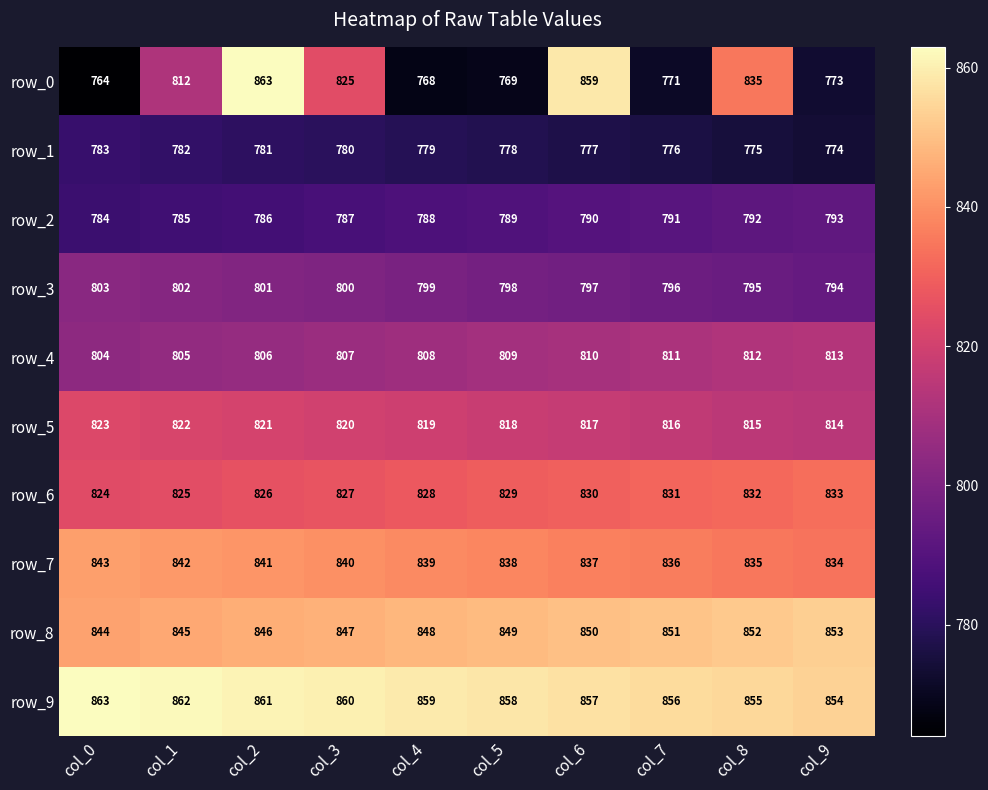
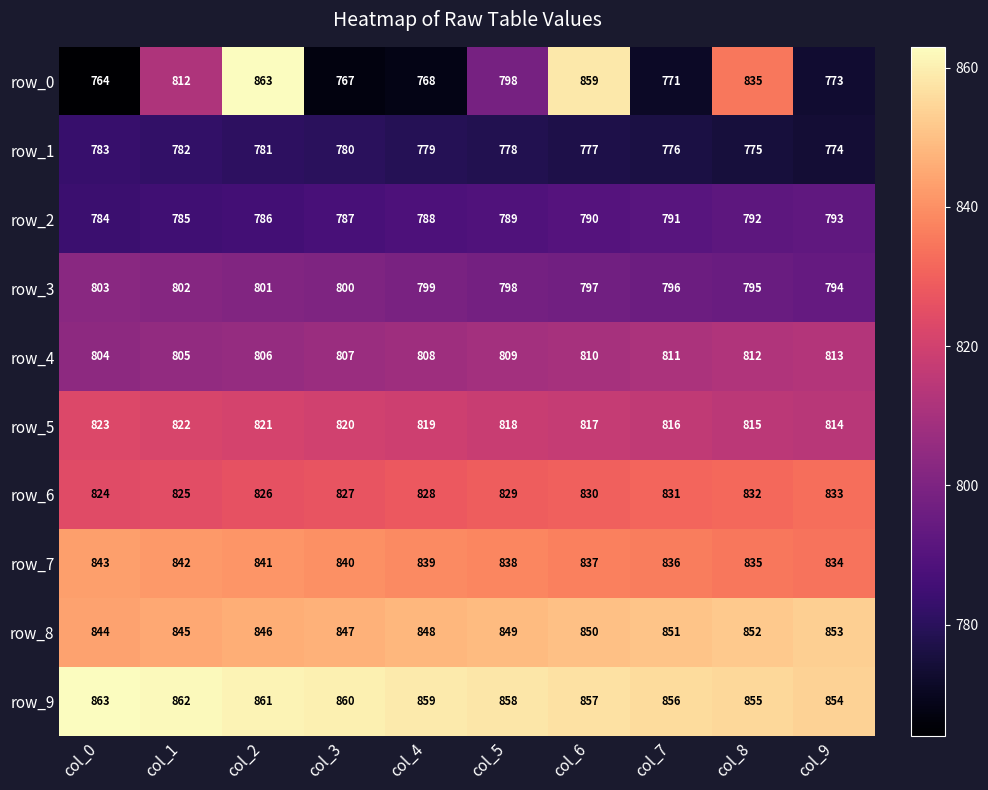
  {
    "row_0": {
      "col_0": 764,
      "col_1": 812,
      "col_2": 863,
-     "col_3": 825,
+     "col_3": 767,
      "col_4": 768,
-     "col_5": 769,
+     "col_5": 798,
      "col_6": 859,
      "col_7": 771,
      "col_8": 835,
      "col_9": 773
    },
    "row_1": {
      "col_0": 783,
      "col_1": 782,
      "col_2": 781,
      "col_3": 780,
      "col_4": 779,
      "col_5": 778,
      "col_6": 777,
      "col_7": 776,
      "col_8": 775,
      "col_9": 774
    },
    "row_2": {
      "col_0": 784,
      "col_1": 785,
      "col_2": 786,
      "col_3": 787,
      "col_4": 788,
      "col_5": 789,
      "col_6": 790,
      "col_7": 791,
      "col_8": 792,
      "col_9": 793
    },
    "row_3": {
      "col_0": 803,
      "col_1": 802,
      "col_2": 801,
      "col_3": 800,
      "col_4": 799,
      "col_5": 798,
      "col_6": 797,
      "col_7": 796,
      "col_8": 795,
      "col_9": 794
    },
    "row_4": {
      "col_0": 804,
      "col_1": 805,
      "col_2": 806,
      "col_3": 807,
      "col_4": 808,
      "col_5": 809,
      "col_6": 810,
      "col_7": 811,
      "col_8": 812,
      "col_9": 813
    },
    "row_5": {
      "col_0": 823,
      "col_1": 822,
      "col_2": 821,
      "col_3": 820,
      "col_4": 819,
      "col_5": 818,
      "col_6": 817,
      "col_7": 816,
      "col_8": 815,
      "col_9": 814
    },
    "row_6": {
      "col_0": 824,
      "col_1": 825,
      "col_2": 826,
      "col_3": 827,
      "col_4": 828,
      "col_5": 829,
      "col_6": 830,
      "col_7": 831,
      "col_8": 832,
      "col_9": 833
    },
    "row_7": {
      "col_0": 843,
      "col_1": 842,
      "col_2": 841,
      "col_3": 840,
      "col_4": 839,
      "col_5": 838,
      "col_6": 837,
      "col_7": 836,
      "col_8": 835,
      "col_9": 834
    },
    "row_8": {
      "col_0": 844,
      "col_1": 845,
      "col_2": 846,
      "col_3": 847,
      "col_4": 848,
      "col_5": 849,
      "col_6": 850,
      "col_7": 851,
      "col_8": 852,
      "col_9": 853
    },
    "row_9": {
      "col_0": 863,
      "col_1": 862,
      "col_2": 861,
      "col_3": 860,
      "col_4": 859,
      "col_5": 858,
      "col_6": 857,
      "col_7": 856,
      "col_8": 855,
      "col_9": 854
    }
  }
